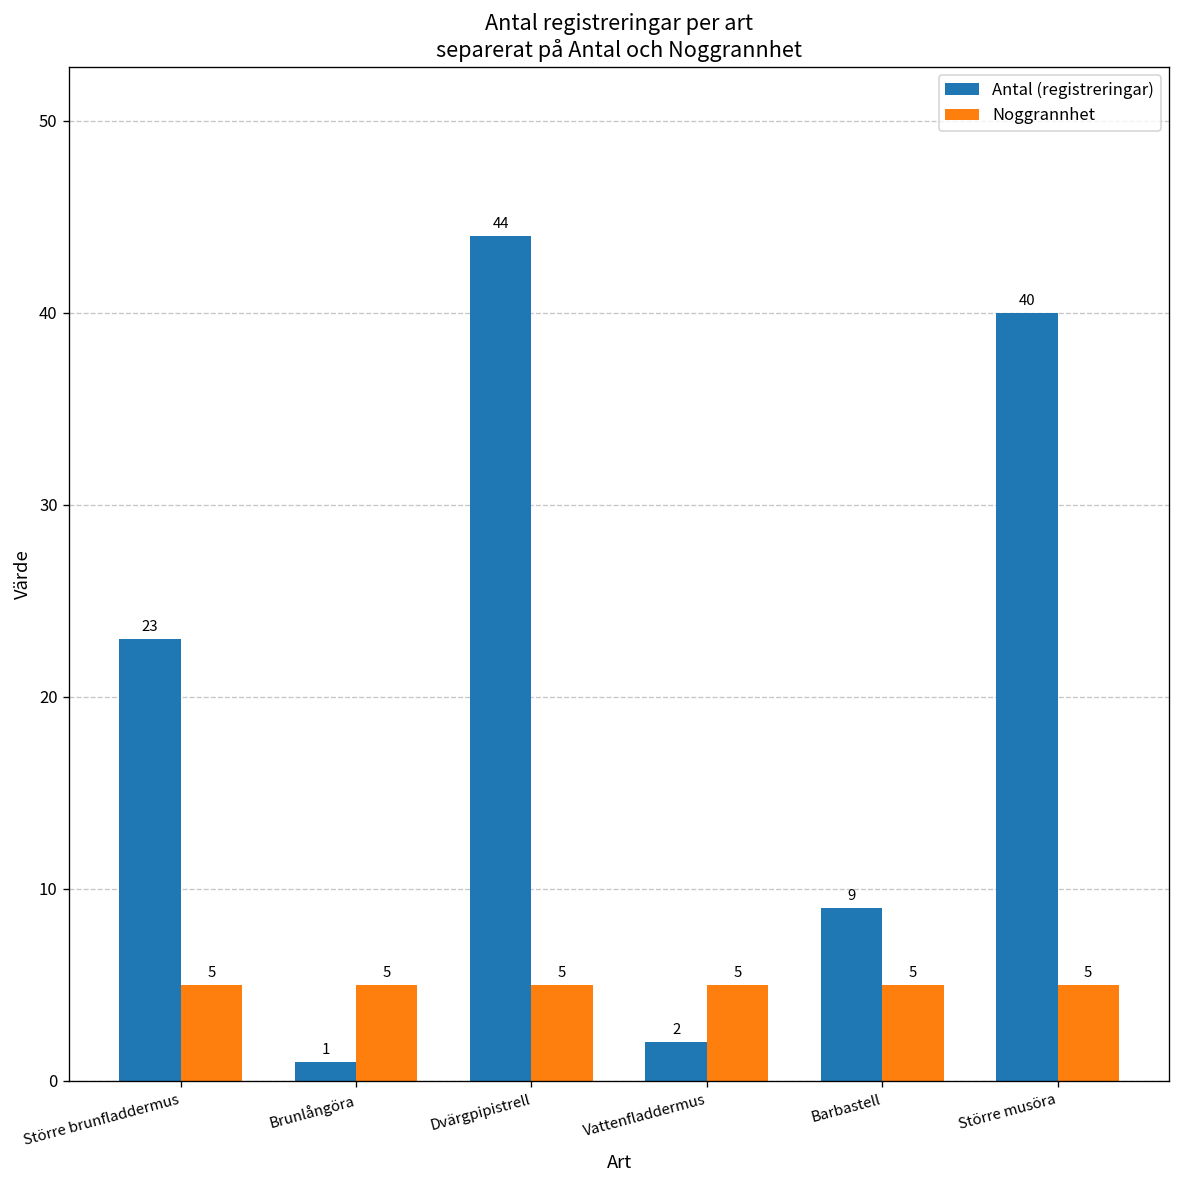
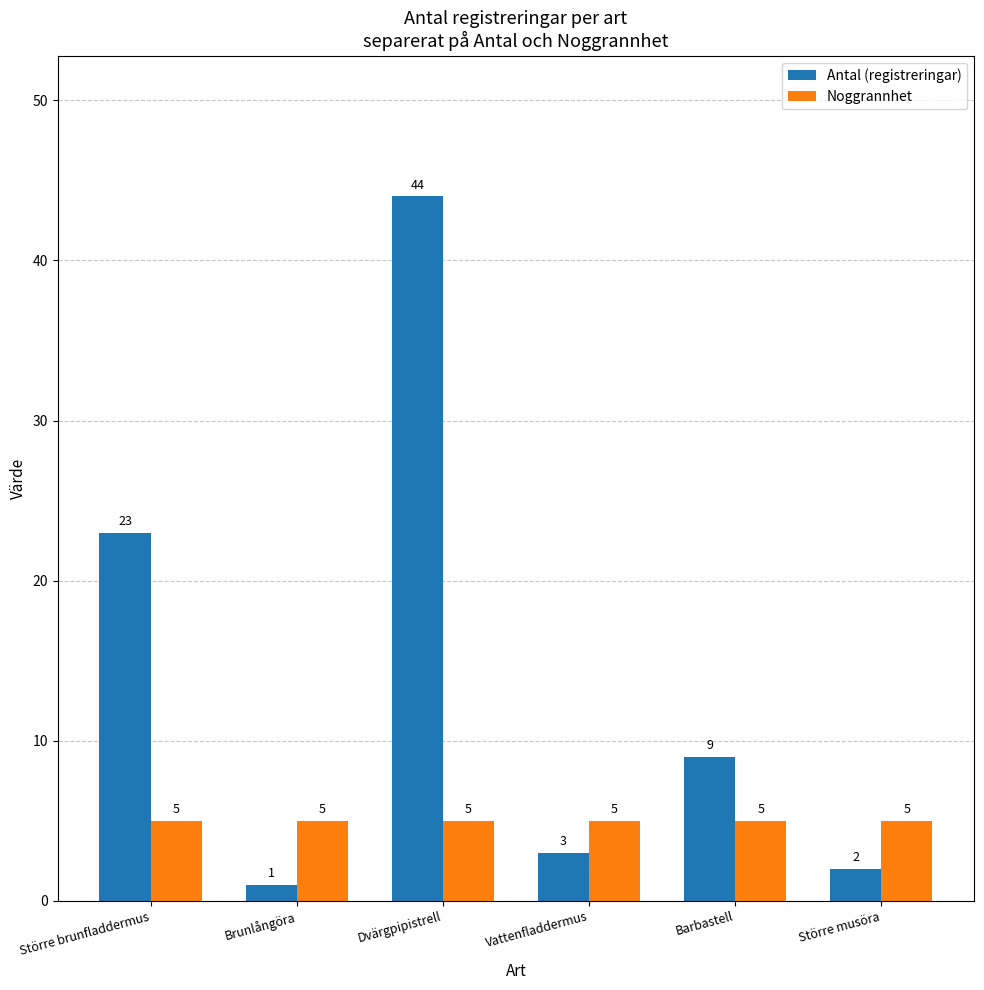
  {
    "Antal (registreringar)": {
      "Större brunfladdermus": 23,
      "Brunlångöra": 1,
      "Dvärgpipistrell": 44,
-     "Vattenfladdermus": 2,
+     "Vattenfladdermus": 3,
      "Barbastell": 9,
-     "Större musöra": 40
+     "Större musöra": 2
    },
    "Noggrannhet": {
      "Större brunfladdermus": 5,
      "Brunlångöra": 5,
      "Dvärgpipistrell": 5,
      "Vattenfladdermus": 5,
      "Barbastell": 5,
      "Större musöra": 5
    }
  }
